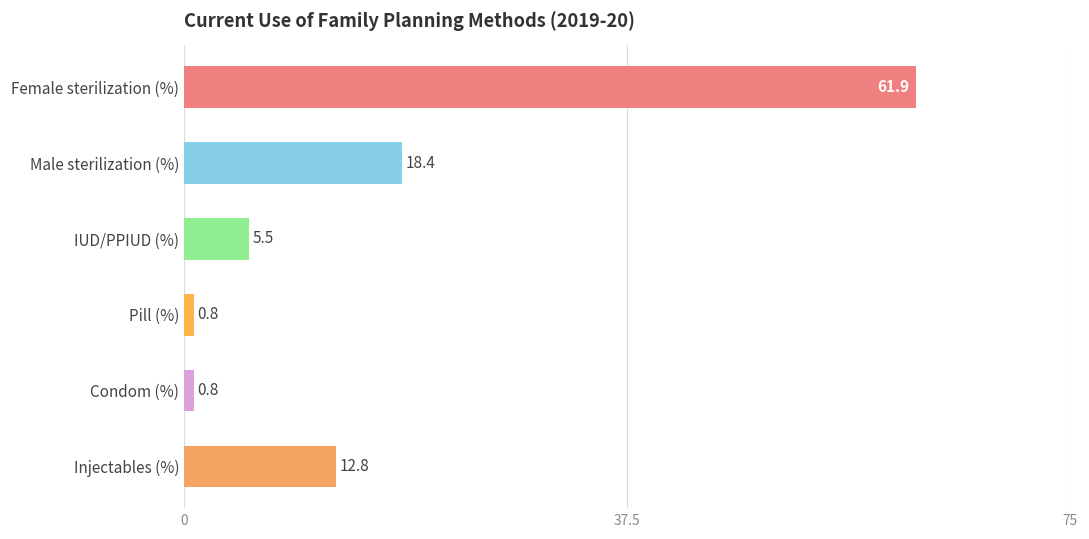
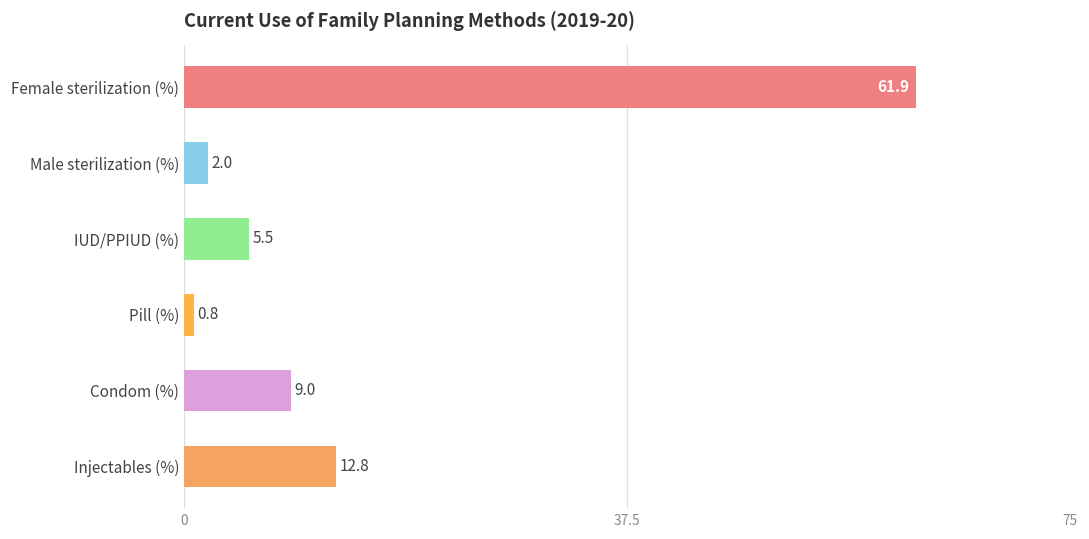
  {
    "Female sterilization (%)": 61.9,
-   "Male sterilization (%)": 18.4,
+   "Male sterilization (%)": 2.0,
    "IUD/PPIUD (%)": 5.5,
    "Pill (%)": 0.8,
-   "Condom (%)": 0.8,
+   "Condom (%)": 9.0,
    "Injectables (%)": 12.8
  }
